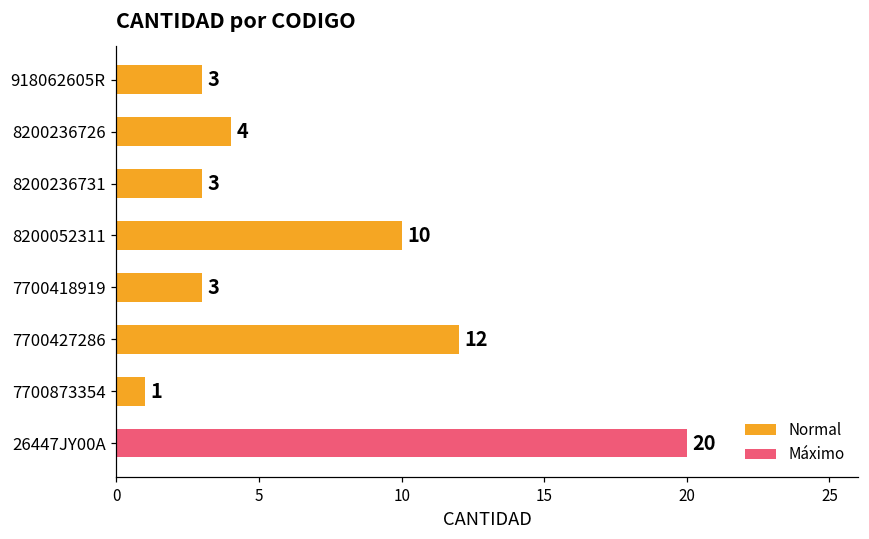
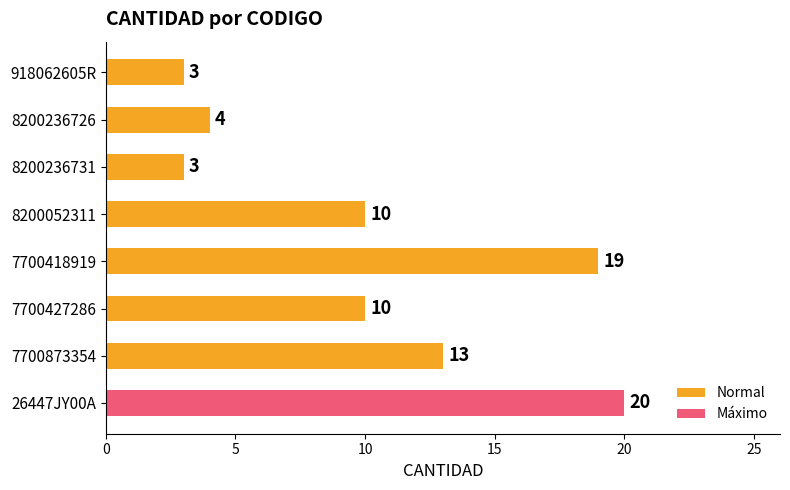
  {
    "918062605R": 3,
    "8200236726": 4,
    "8200236731": 3,
    "8200052311": 10,
-   "7700418919": 3,
-   "7700427286": 12,
-   "7700873354": 1,
+   "7700418919": 19,
+   "7700427286": 10,
+   "7700873354": 13,
    "26447JY00A": 20
  }
